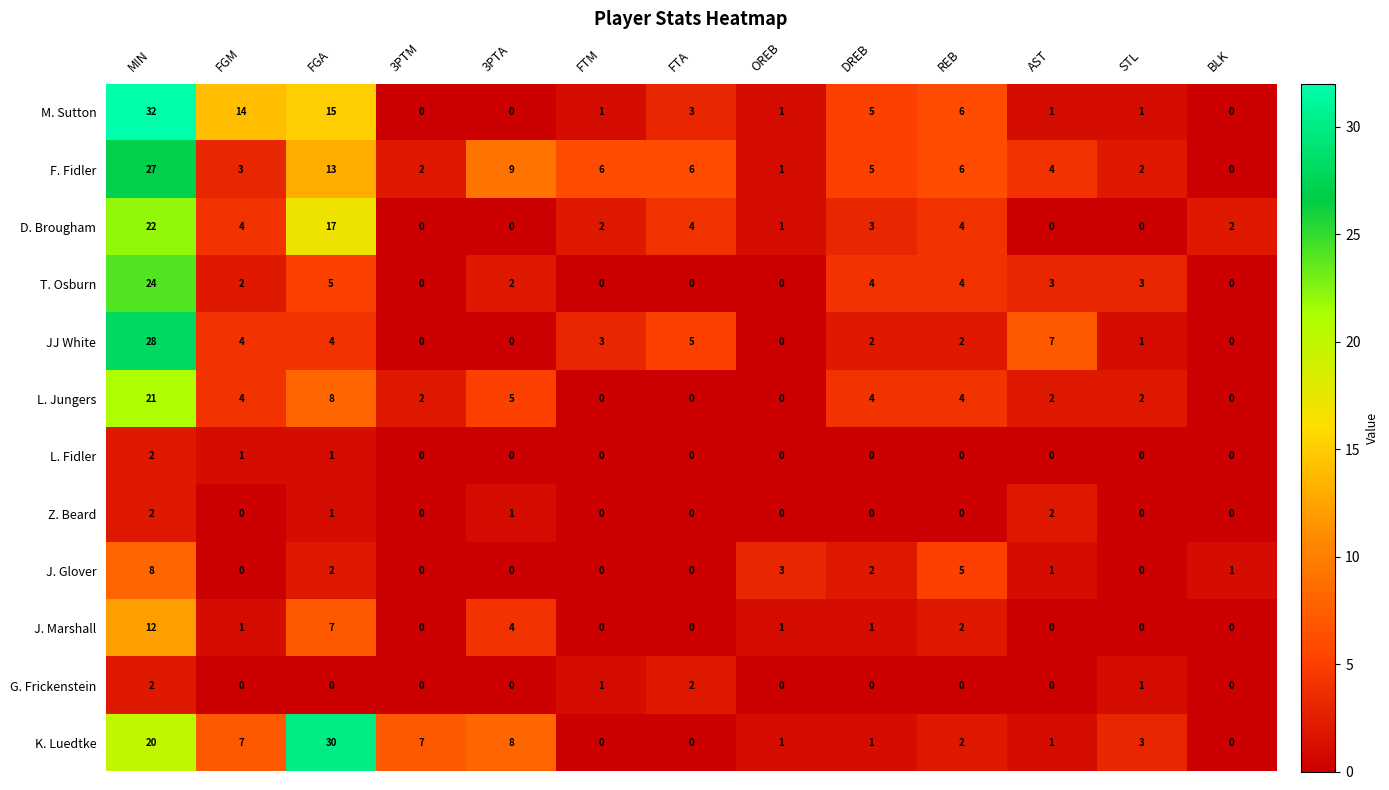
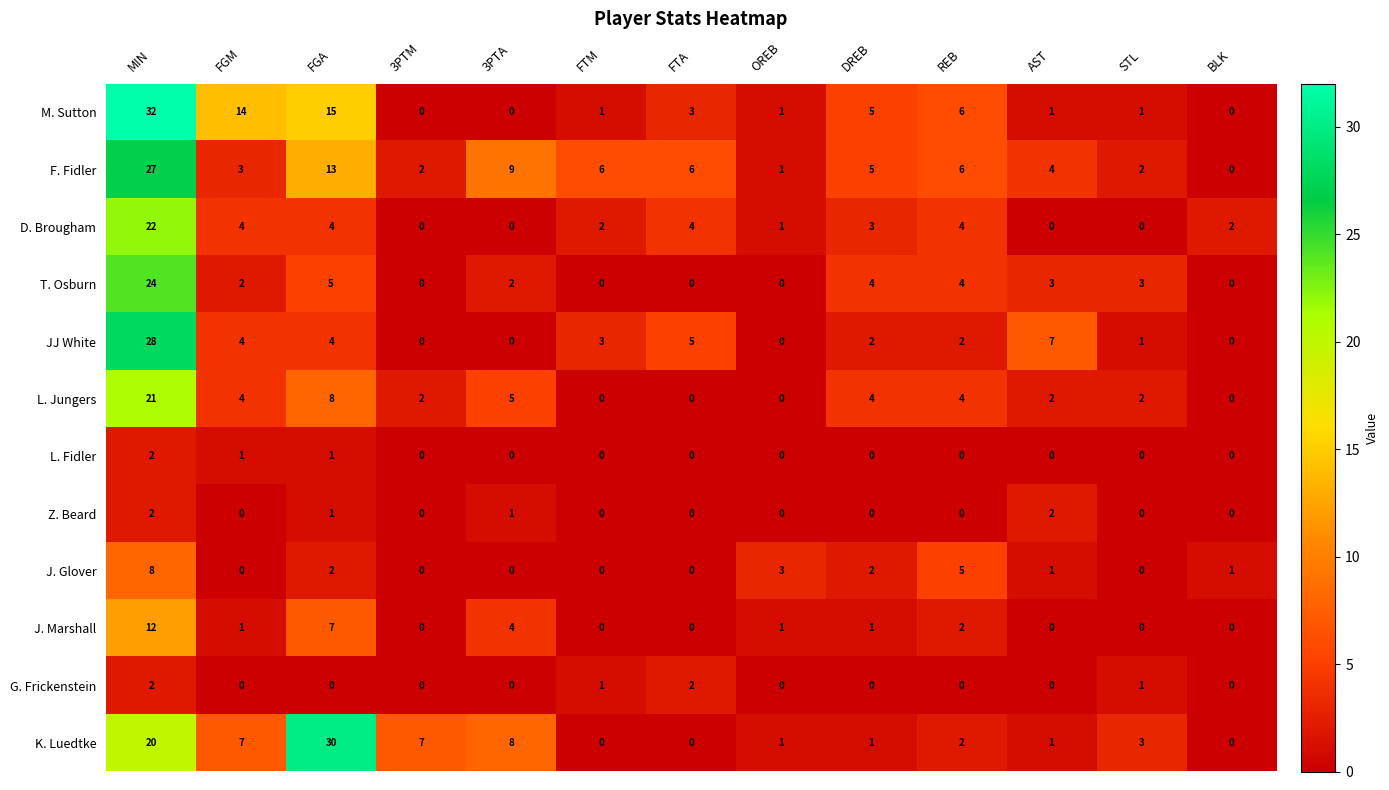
  {
    "M. Sutton": {
      "MIN": 32,
      "FGM": 14,
      "FGA": 15,
      "3PTM": 0,
      "3PTA": 0,
      "FTM": 1,
      "FTA": 3,
      "OREB": 1,
      "DREB": 5,
      "REB": 6,
      "AST": 1,
      "STL": 1,
      "BLK": 0
    },
    "F. Fidler": {
      "MIN": 27,
      "FGM": 3,
      "FGA": 13,
      "3PTM": 2,
      "3PTA": 9,
      "FTM": 6,
      "FTA": 6,
      "OREB": 1,
      "DREB": 5,
      "REB": 6,
      "AST": 4,
      "STL": 2,
      "BLK": 0
    },
    "D. Brougham": {
      "MIN": 22,
      "FGM": 4,
-     "FGA": 17,
+     "FGA": 4,
      "3PTM": 0,
      "3PTA": 0,
      "FTM": 2,
      "FTA": 4,
      "OREB": 1,
      "DREB": 3,
      "REB": 4,
      "AST": 0,
      "STL": 0,
      "BLK": 2
    },
    "T. Osburn": {
      "MIN": 24,
      "FGM": 2,
      "FGA": 5,
      "3PTM": 0,
      "3PTA": 2,
      "FTM": 0,
      "FTA": 0,
      "OREB": 0,
      "DREB": 4,
      "REB": 4,
      "AST": 3,
      "STL": 3,
      "BLK": 0
    },
    "JJ White": {
      "MIN": 28,
      "FGM": 4,
      "FGA": 4,
      "3PTM": 0,
      "3PTA": 0,
      "FTM": 3,
      "FTA": 5,
      "OREB": 0,
      "DREB": 2,
      "REB": 2,
      "AST": 7,
      "STL": 1,
      "BLK": 0
    },
    "L. Jungers": {
      "MIN": 21,
      "FGM": 4,
      "FGA": 8,
      "3PTM": 2,
      "3PTA": 5,
      "FTM": 0,
      "FTA": 0,
      "OREB": 0,
      "DREB": 4,
      "REB": 4,
      "AST": 2,
      "STL": 2,
      "BLK": 0
    },
    "L. Fidler": {
      "MIN": 2,
      "FGM": 1,
      "FGA": 1,
      "3PTM": 0,
      "3PTA": 0,
      "FTM": 0,
      "FTA": 0,
      "OREB": 0,
      "DREB": 0,
      "REB": 0,
      "AST": 0,
      "STL": 0,
      "BLK": 0
    },
    "Z. Beard": {
      "MIN": 2,
      "FGM": 0,
      "FGA": 1,
      "3PTM": 0,
      "3PTA": 1,
      "FTM": 0,
      "FTA": 0,
      "OREB": 0,
      "DREB": 0,
      "REB": 0,
      "AST": 2,
      "STL": 0,
      "BLK": 0
    },
    "J. Glover": {
      "MIN": 8,
      "FGM": 0,
      "FGA": 2,
      "3PTM": 0,
      "3PTA": 0,
      "FTM": 0,
      "FTA": 0,
      "OREB": 3,
      "DREB": 2,
      "REB": 5,
      "AST": 1,
      "STL": 0,
      "BLK": 1
    },
    "J. Marshall": {
      "MIN": 12,
      "FGM": 1,
      "FGA": 7,
      "3PTM": 0,
      "3PTA": 4,
      "FTM": 0,
      "FTA": 0,
      "OREB": 1,
      "DREB": 1,
      "REB": 2,
      "AST": 0,
      "STL": 0,
      "BLK": 0
    },
    "G. Frickenstein": {
      "MIN": 2,
      "FGM": 0,
      "FGA": 0,
      "3PTM": 0,
      "3PTA": 0,
      "FTM": 1,
      "FTA": 2,
      "OREB": 0,
      "DREB": 0,
      "REB": 0,
      "AST": 0,
      "STL": 1,
      "BLK": 0
    },
    "K. Luedtke": {
      "MIN": 20,
      "FGM": 7,
      "FGA": 30,
      "3PTM": 7,
      "3PTA": 8,
      "FTM": 0,
      "FTA": 0,
      "OREB": 1,
      "DREB": 1,
      "REB": 2,
      "AST": 1,
      "STL": 3,
      "BLK": 0
    }
  }
